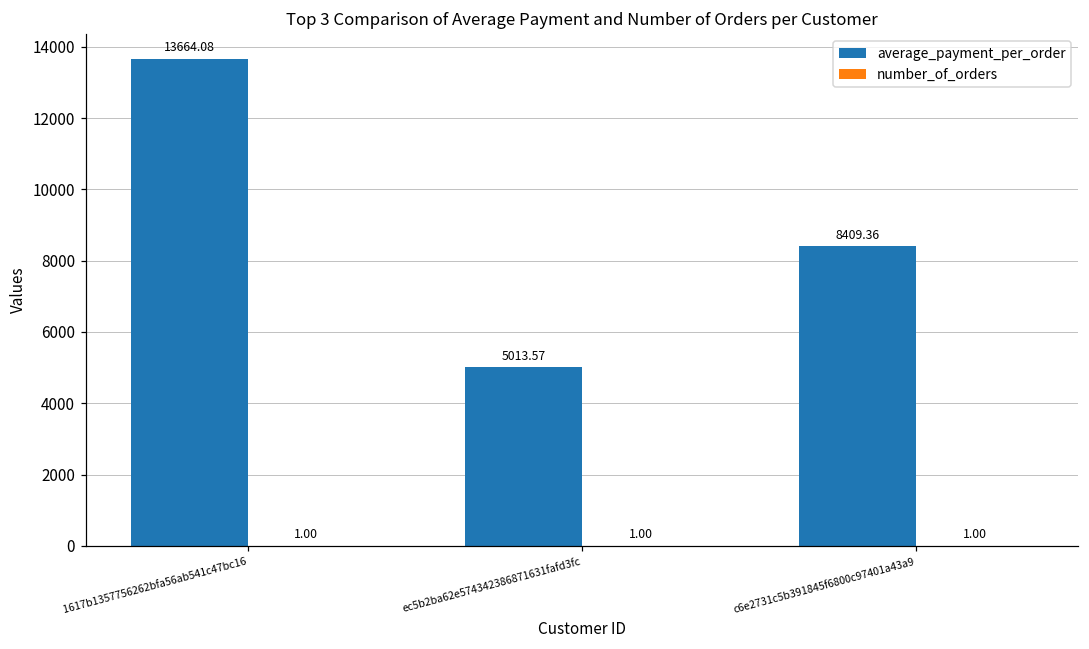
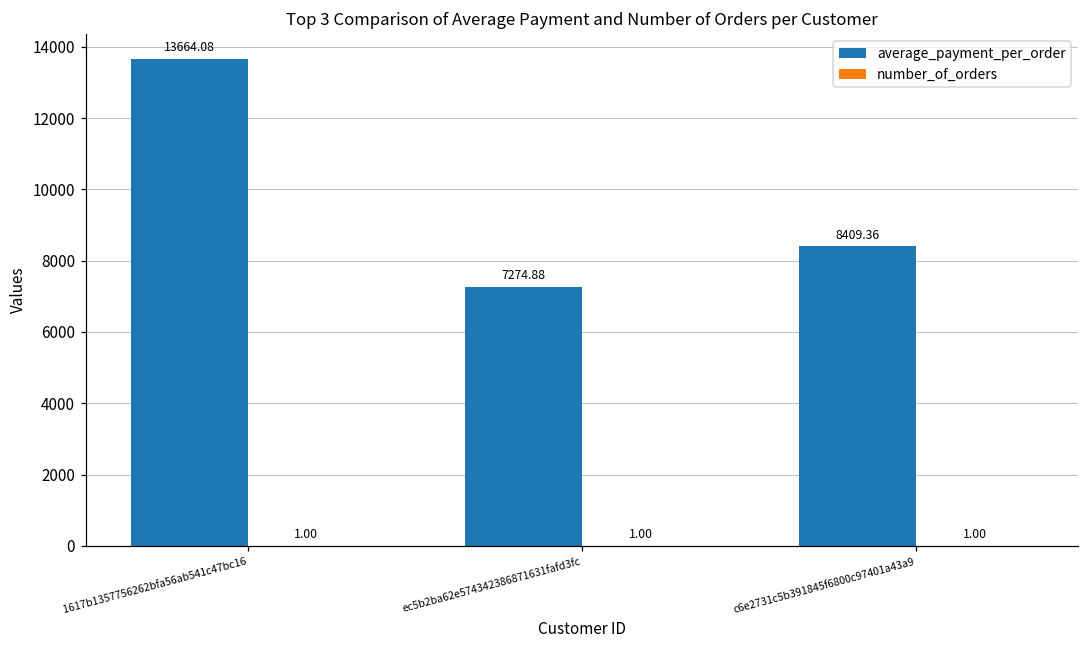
  {
    "average_payment_per_order": {
      "1617b1357756262bfa56ab541c47bc16": 13664.08,
-     "ec5b2ba62e574342386871631fafd3fc": 5013.57,
+     "ec5b2ba62e574342386871631fafd3fc": 7274.88,
      "c6e2731c5b391845f6800c97401a43a9": 8409.36
    },
    "number_of_orders": {
      "1617b1357756262bfa56ab541c47bc16": 1.00,
      "ec5b2ba62e574342386871631fafd3fc": 1.00,
      "c6e2731c5b391845f6800c97401a43a9": 1.00
    }
  }
